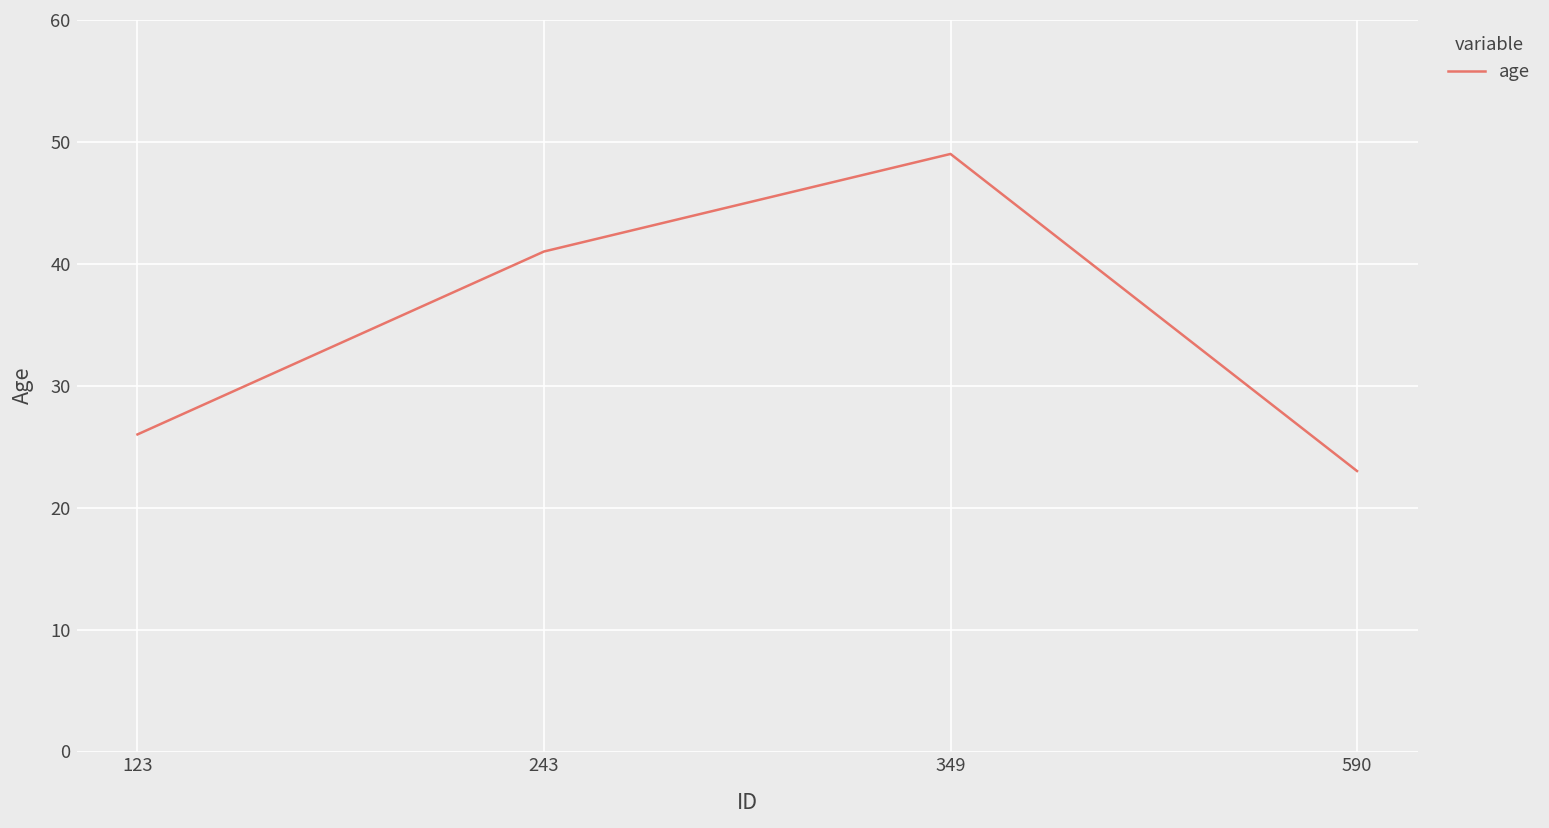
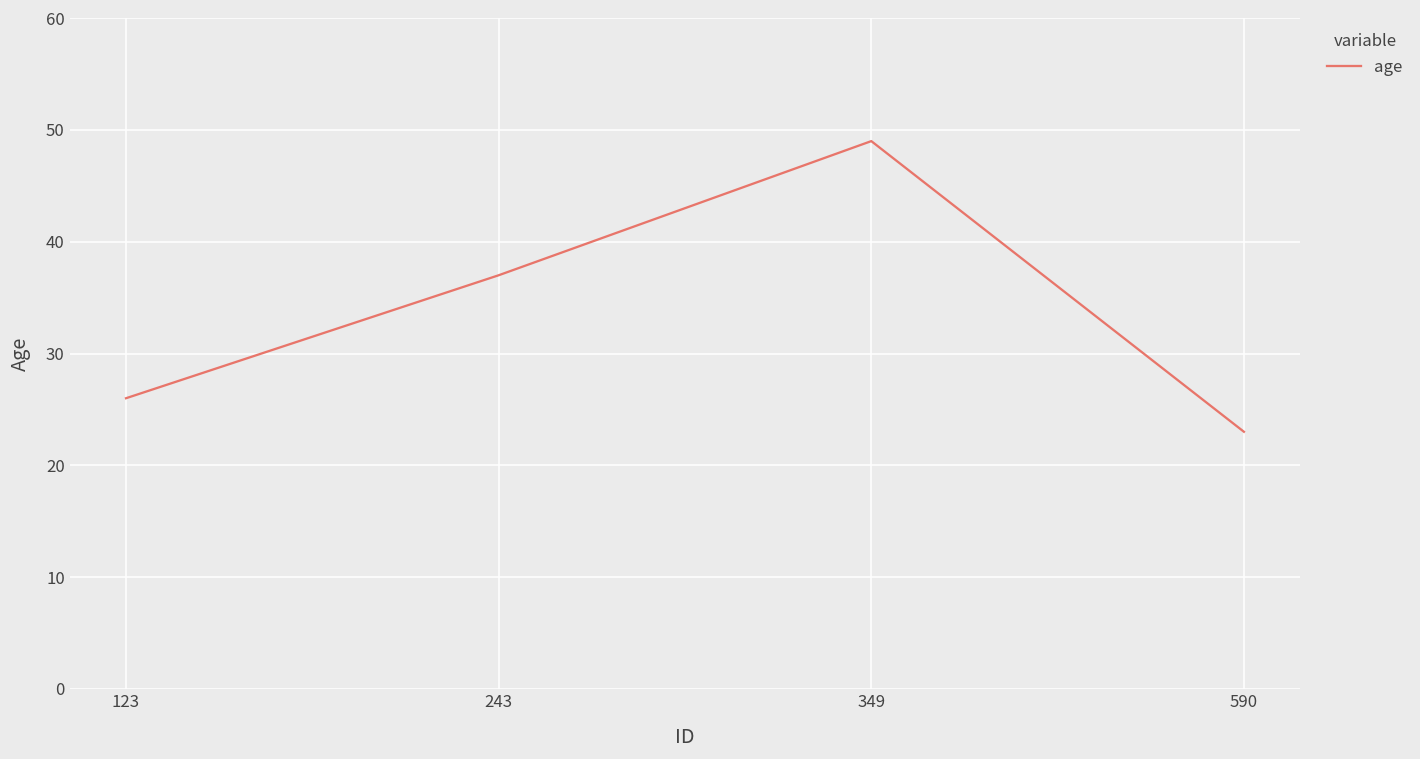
  {
    "123": 26,
-   "243": 41,
+   "243": 37,
    "349": 49,
    "590": 23
  }
